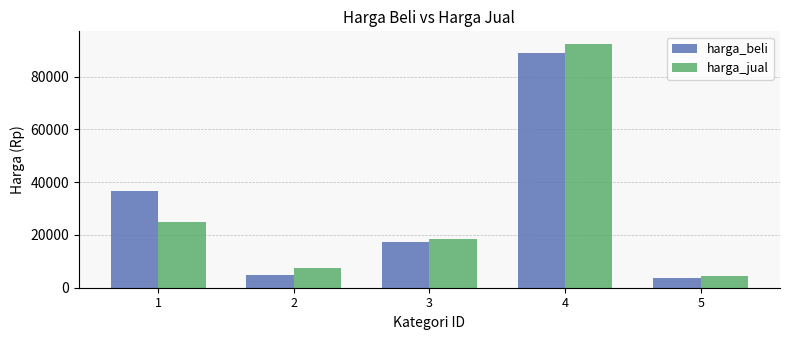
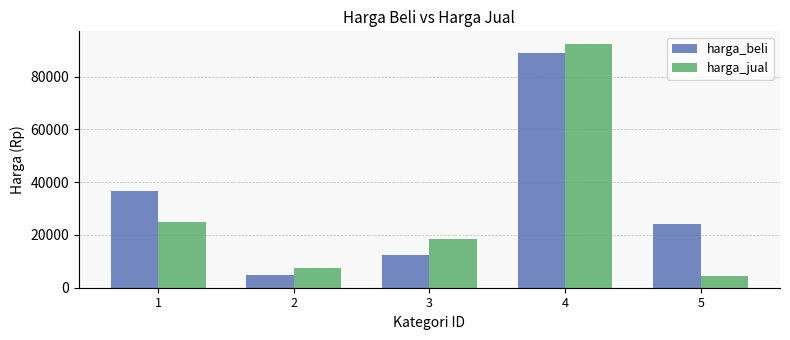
  {
    "harga_beli": {
      "1": 37000,
      "2": 5000,
-     "3": 18000,
+     "3": 12000,
      "4": 89000,
-     "5": 4000
+     "5": 24000
    },
    "harga_jual": {
      "1": 25000,
      "2": 7000,
      "3": 19000,
      "4": 93000,
      "5": 4000
    }
  }
